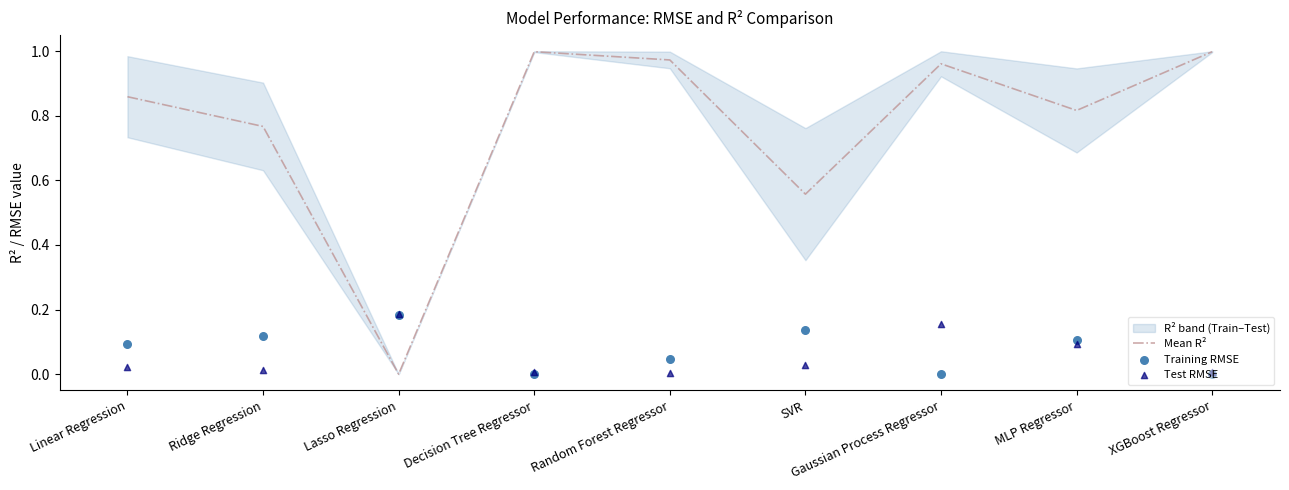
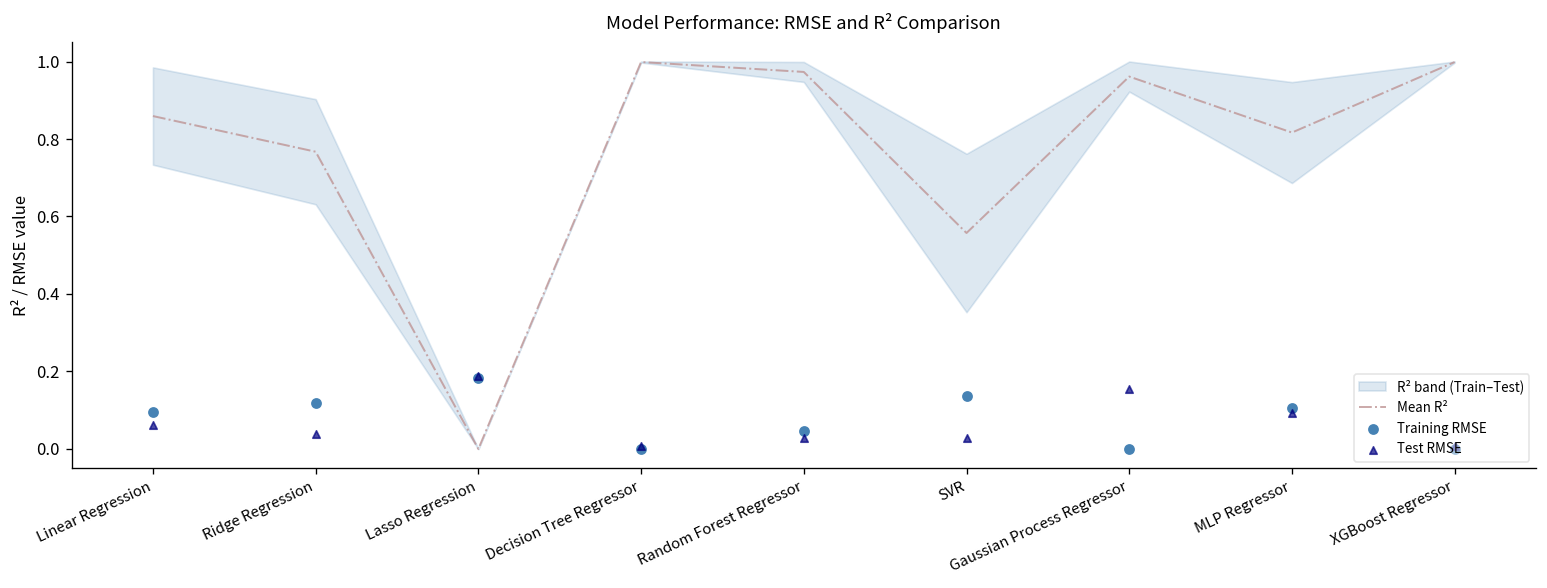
  {
    "Mean R²": {
      "Linear Regression": 0.86,
      "Ridge Regression": 0.77,
      "Random Forest Regressor": 0.97,
      "SVR": 0.56,
      "Gaussian Process Regressor": 0.96,
      "MLP Regressor": 0.82
    },
    "Test RMSE": {
-     "Linear Regression": 0.02,
-     "Ridge Regression": 0.01,
-     "Random Forest Regressor": 0.00
+     "Linear Regression": 0.06,
+     "Ridge Regression": 0.04,
+     "Random Forest Regressor": 0.03
    }
  }
